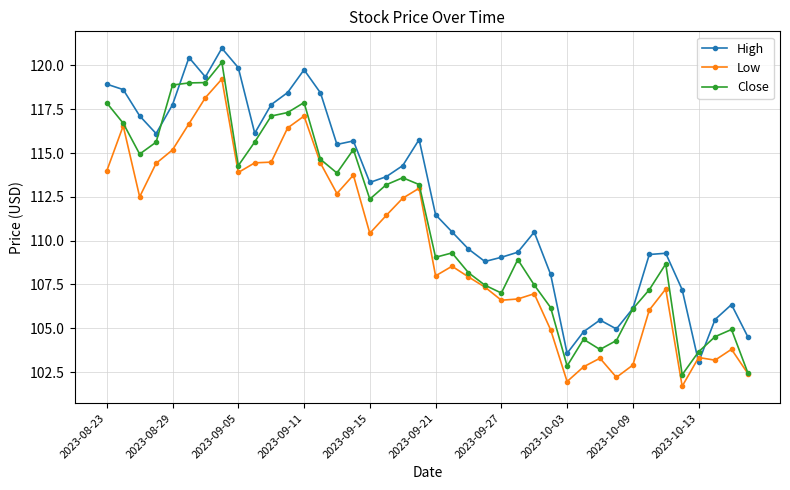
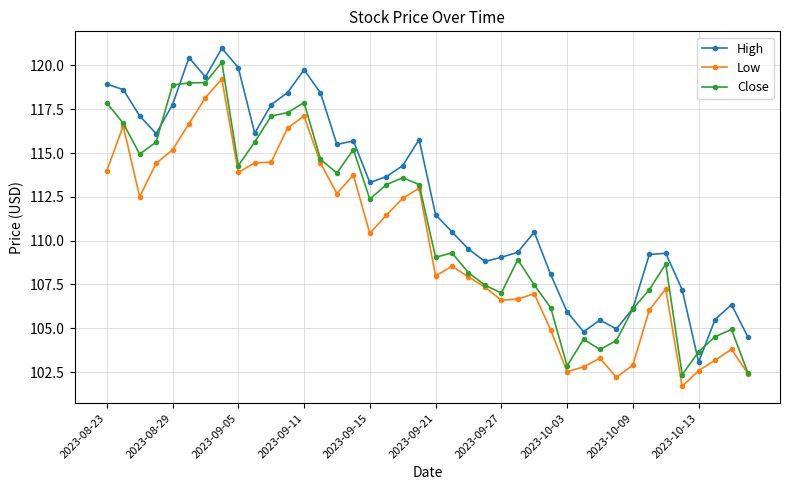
  {
    "High": {
      "2023-08-23": 118.9,
      "2023-08-29": 117.8,
      "2023-09-05": 119.9,
      "2023-09-11": 119.8,
      "2023-09-15": 113.3,
      "2023-09-21": 111.5,
      "2023-09-27": 109.1,
-     "2023-10-03": 103.6,
+     "2023-10-03": 105.9,
      "2023-10-13": 103.1
    },
    "Low": {
      "2023-08-23": 114.0,
      "2023-08-29": 115.2,
      "2023-09-05": 113.9,
      "2023-09-11": 117.1,
      "2023-09-15": 110.4,
      "2023-09-21": 108.0,
      "2023-09-27": 106.6,
-     "2023-10-03": 102.0,
+     "2023-10-03": 102.5,
      "2023-10-09": 102.9,
-     "2023-10-13": 103.3
+     "2023-10-13": 102.6
    },
    "Close": {
      "2023-08-23": 117.9,
      "2023-08-29": 118.9,
      "2023-09-05": 114.3,
      "2023-09-11": 117.9,
      "2023-09-15": 112.4,
      "2023-09-21": 109.1,
      "2023-09-27": 107.0,
      "2023-10-03": 102.9,
      "2023-10-13": 103.7
    }
  }
